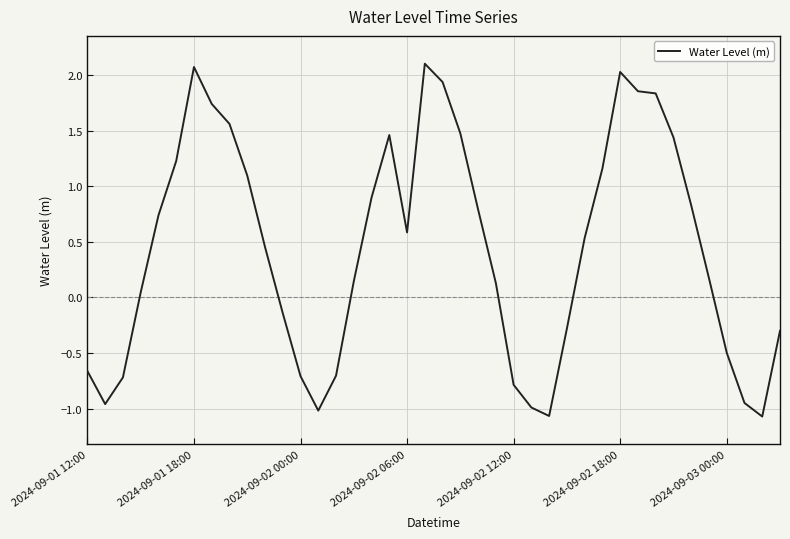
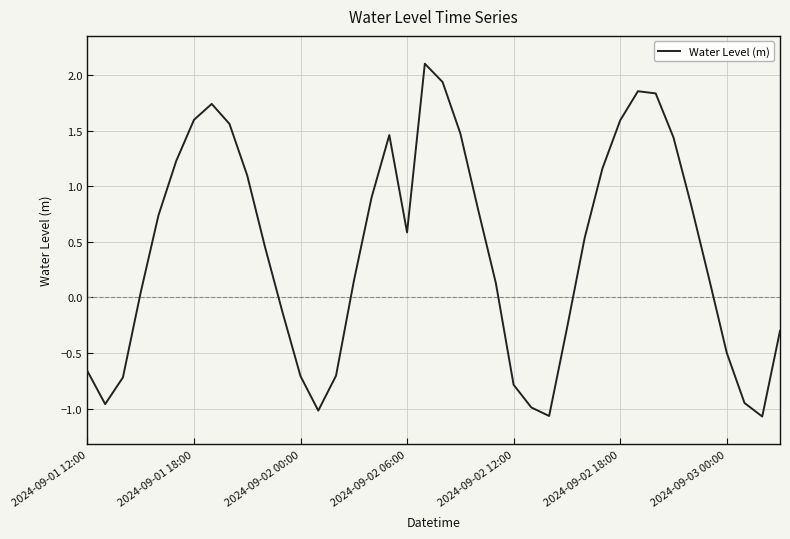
  {
    "2024-09-01 12:00": -0.66,
-   "2024-09-01 18:00": 2.07,
+   "2024-09-01 18:00": 1.60,
    "2024-09-02 00:00": -0.71,
    "2024-09-02 06:00": 0.58,
    "2024-09-02 12:00": -0.79,
-   "2024-09-02 18:00": 2.03,
+   "2024-09-02 18:00": 1.59,
    "2024-09-03 00:00": -0.50
  }
